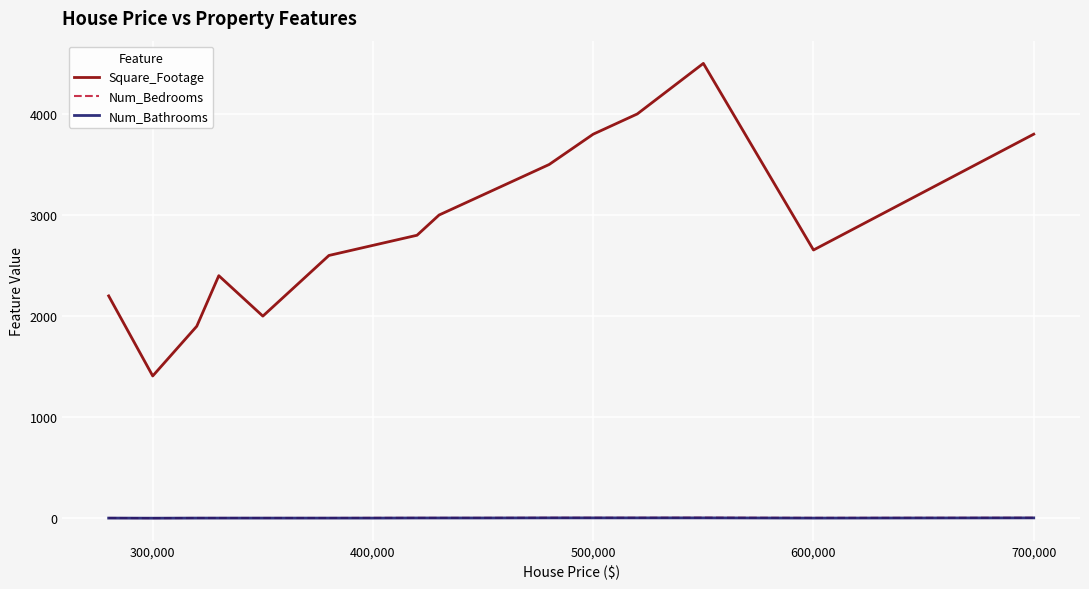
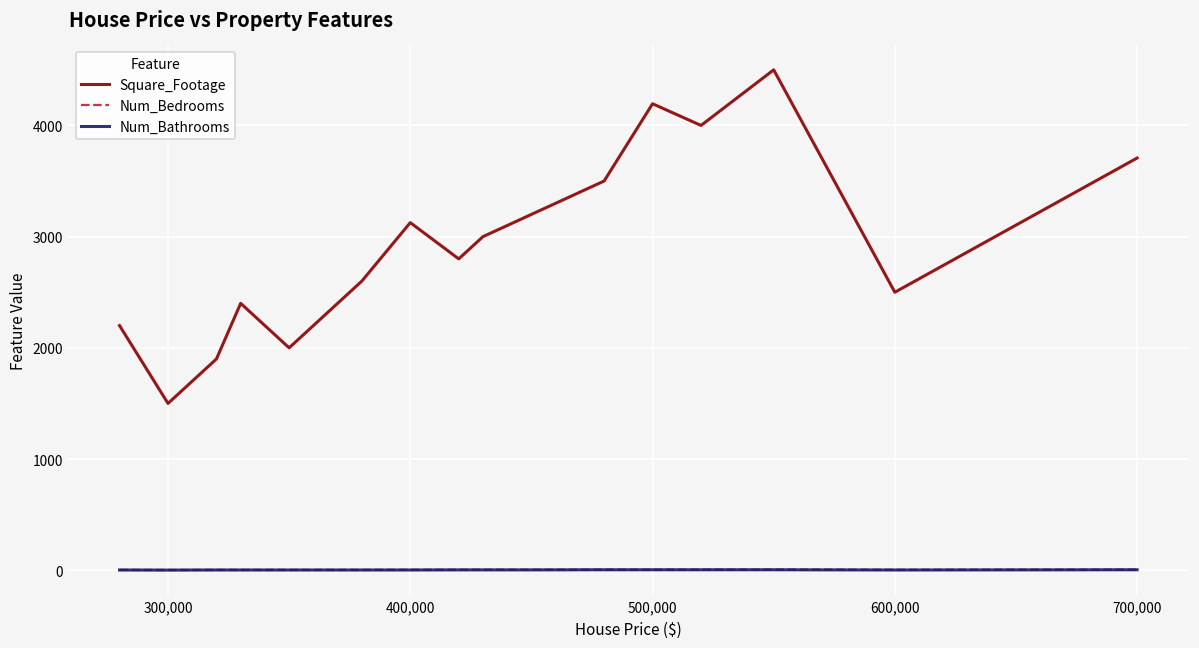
  {
    "Square_Footage": {
-     "300,000": 1410,
-     "400,000": 2700,
-     "500,000": 3800,
-     "600,000": 2650,
-     "700,000": 3800
+     "300,000": 1500,
+     "400,000": 3130,
+     "500,000": 4200,
+     "600,000": 2500,
+     "700,000": 3710
    },
    "Num_Bathrooms": {
      "300,000": 0,
      "400,000": 0,
      "600,000": 0
    }
  }
